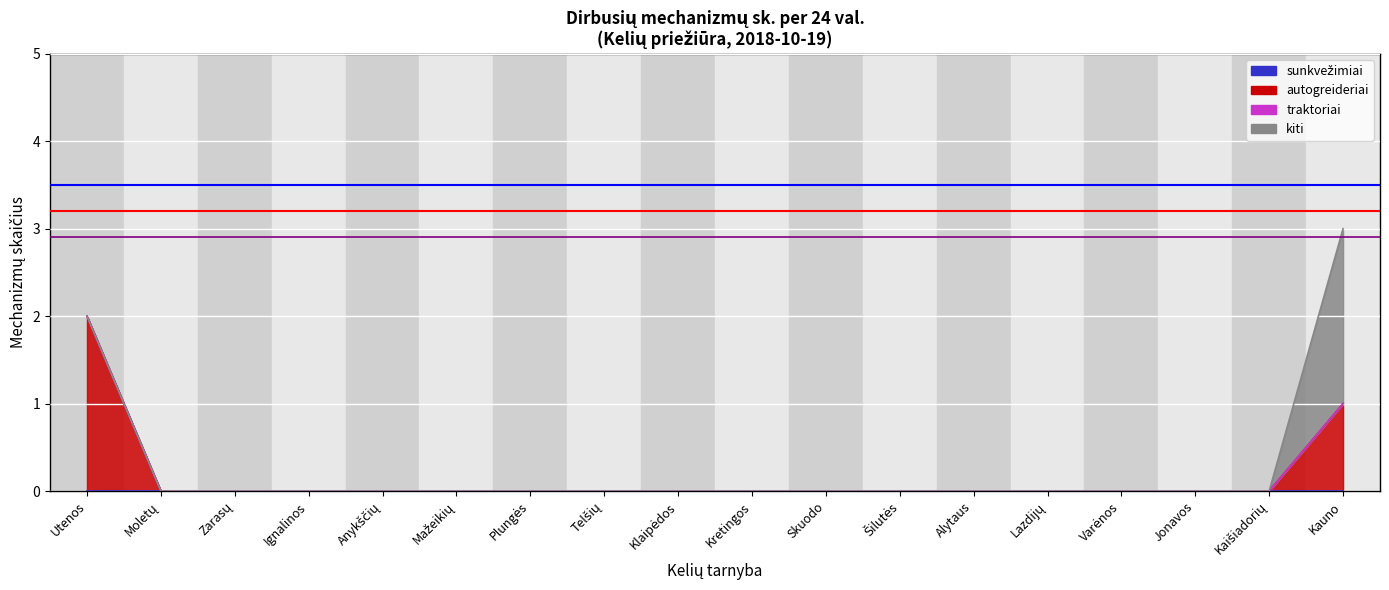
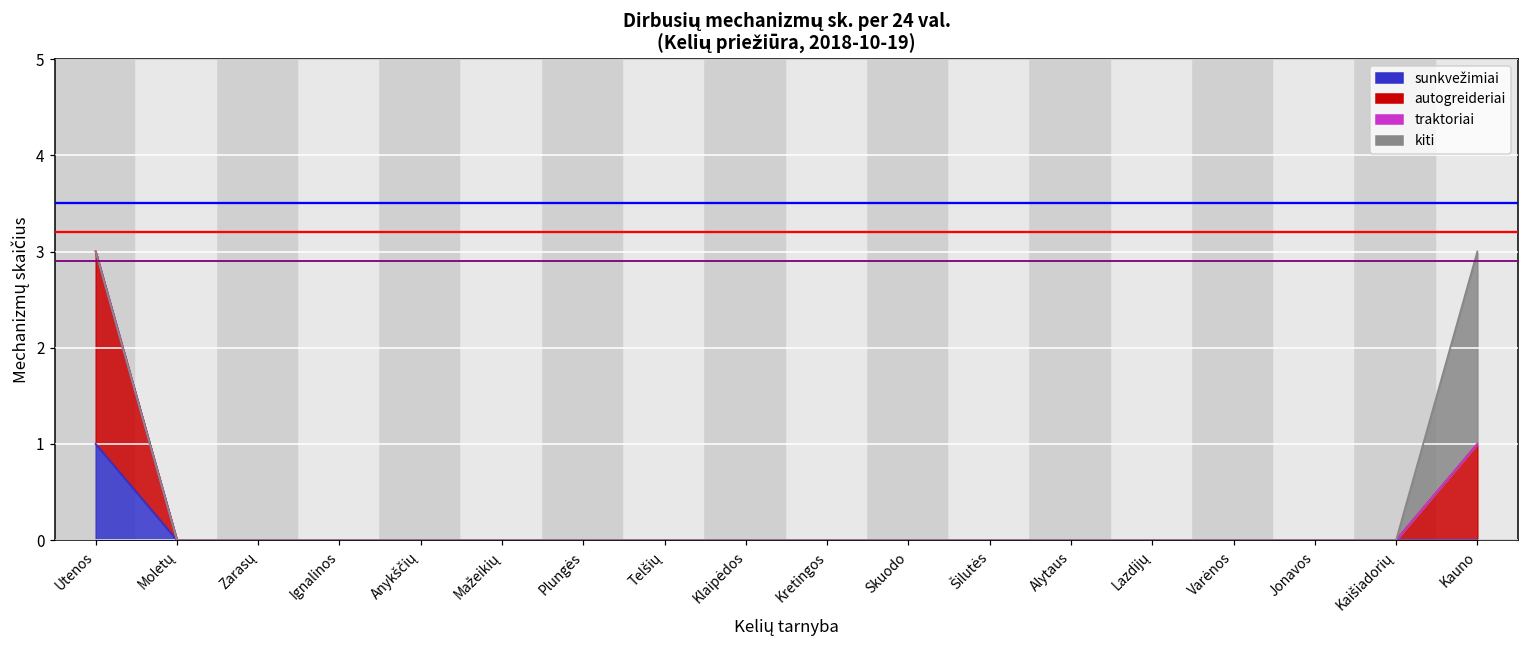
  {
    "sunkvežimiai": {
-     "Utenos": 0,
+     "Utenos": 1,
      "Kauno": 0
    },
    "traktoriai": {
      "Kauno": 1
    },
    "kiti": {
      "Kauno": 2
    }
  }
